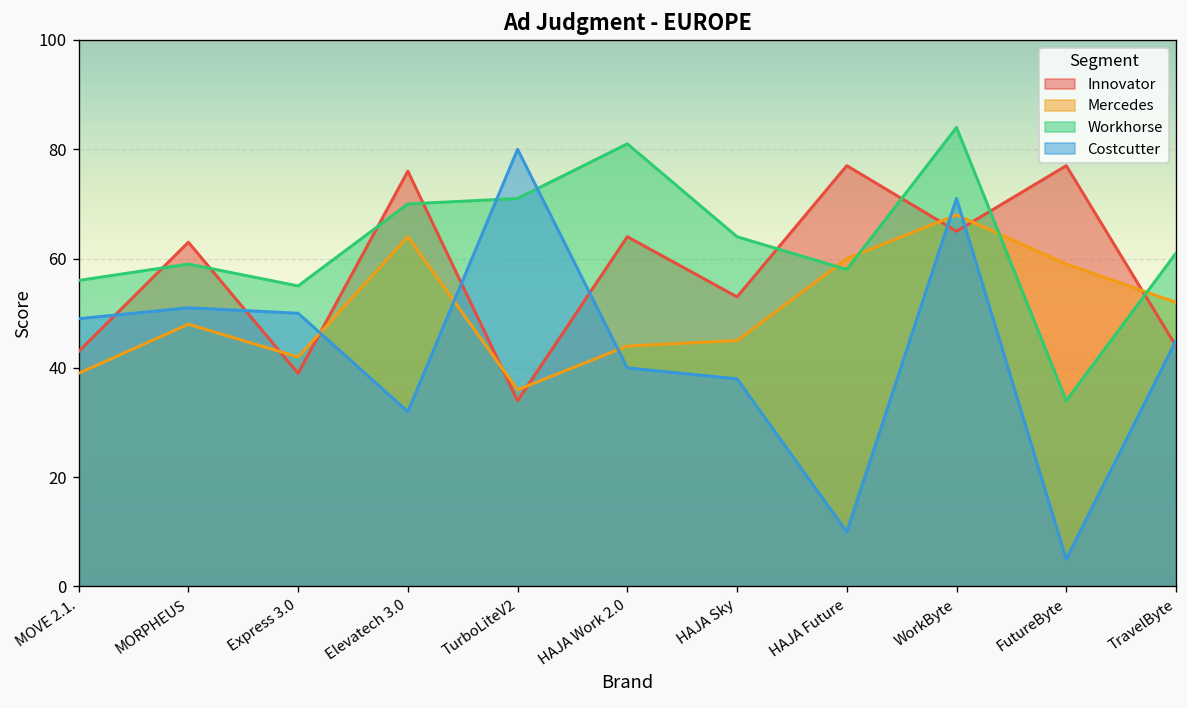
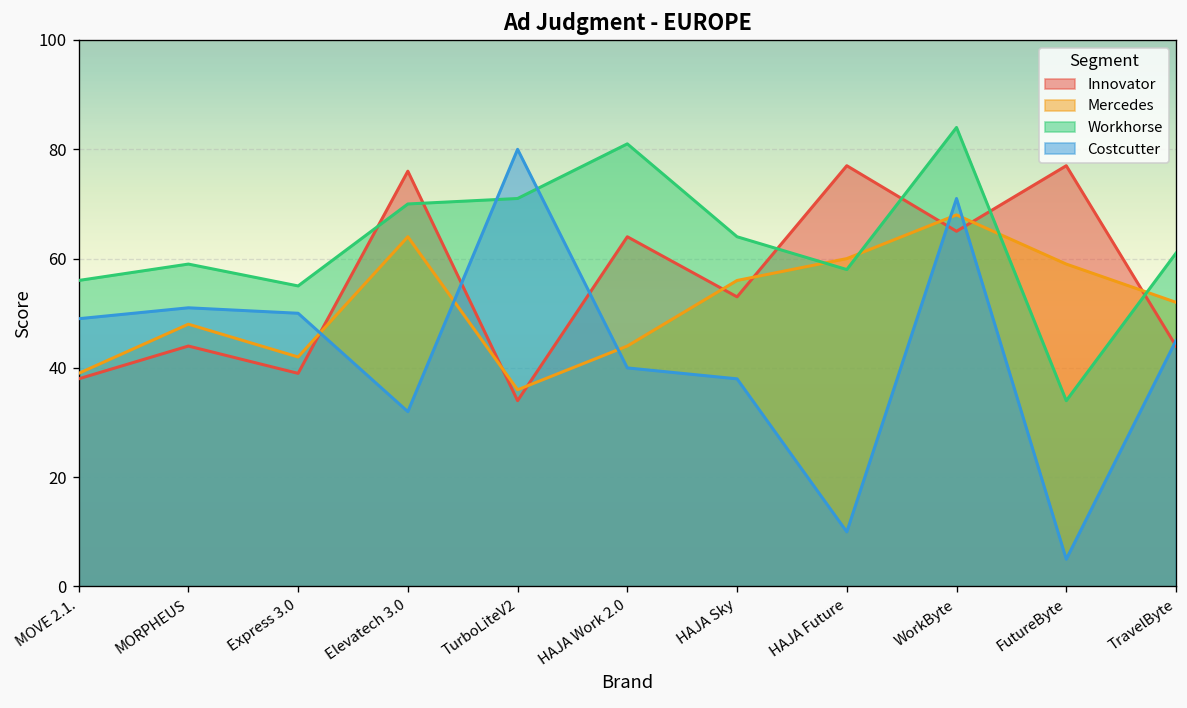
  {
    "Innovator": {
-     "MOVE 2.1.": 43,
-     "MORPHEUS": 63,
+     "MOVE 2.1.": 38,
+     "MORPHEUS": 44,
      "Express 3.0": 39,
      "Elevatech 3.0": 76,
      "TurboLiteV2": 34,
      "HAJA Work 2.0": 64,
      "HAJA Sky": 53,
      "HAJA Future": 77,
      "WorkByte": 65,
      "TravelByte": 44
    },
    "Mercedes": {
      "MOVE 2.1.": 39,
      "MORPHEUS": 48,
      "Express 3.0": 42,
      "Elevatech 3.0": 64,
      "TurboLiteV2": 36,
      "HAJA Work 2.0": 44,
-     "HAJA Sky": 45,
+     "HAJA Sky": 56,
      "HAJA Future": 60,
      "WorkByte": 68,
      "FutureByte": 59,
      "TravelByte": 52
    },
    "Workhorse": {
      "MOVE 2.1.": 56,
      "MORPHEUS": 59,
      "Express 3.0": 55,
      "Elevatech 3.0": 70,
      "TurboLiteV2": 71,
      "HAJA Work 2.0": 81,
      "HAJA Sky": 64,
      "HAJA Future": 58,
      "WorkByte": 84,
      "FutureByte": 34,
      "TravelByte": 61
    },
    "Costcutter": {
      "MOVE 2.1.": 49,
      "MORPHEUS": 51,
      "Express 3.0": 50,
      "Elevatech 3.0": 32,
      "TurboLiteV2": 80,
      "HAJA Work 2.0": 40,
      "HAJA Sky": 38,
      "HAJA Future": 10,
      "WorkByte": 71,
      "FutureByte": 5,
      "TravelByte": 45
    }
  }
